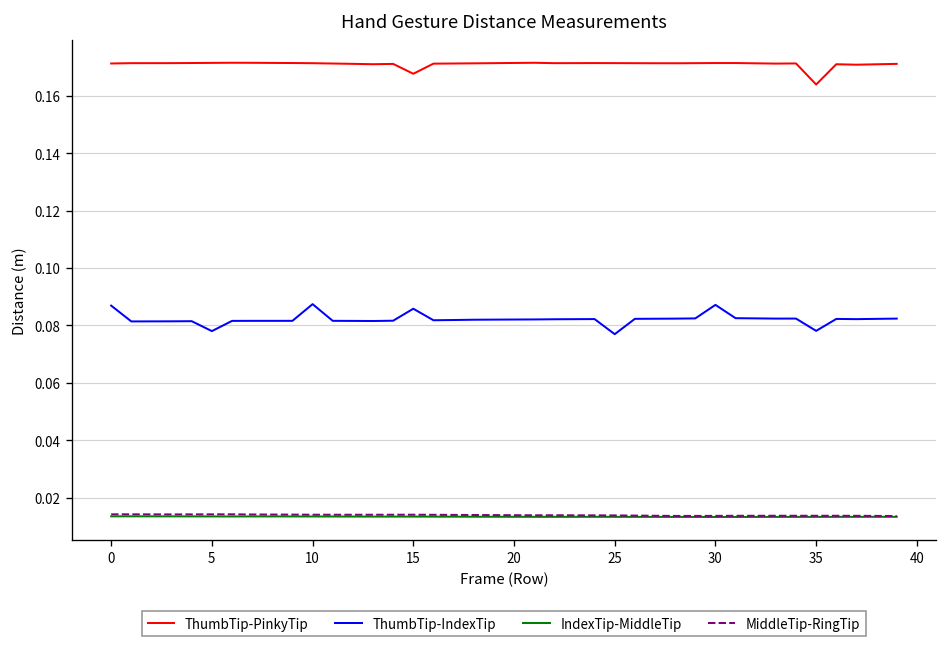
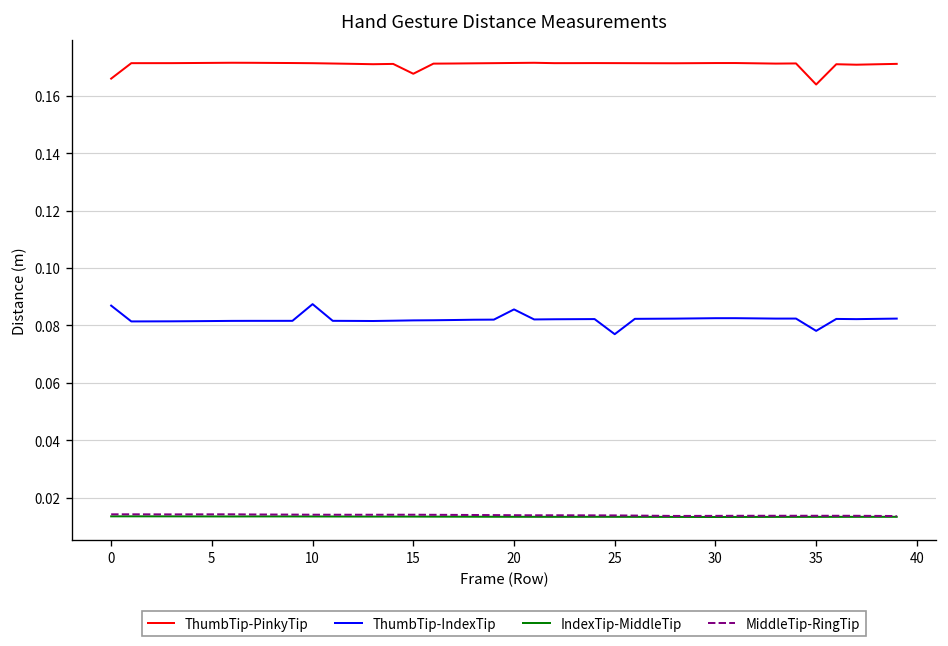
  {
    "ThumbTip-PinkyTip": {
-     "0": 0.171,
+     "0": 0.166,
      "5": 0.172,
      "10": 0.171,
      "15": 0.168,
      "20": 0.172,
      "25": 0.171,
      "30": 0.171,
      "35": 0.164
    },
    "ThumbTip-IndexTip": {
      "0": 0.087,
-     "5": 0.078,
+     "5": 0.082,
      "10": 0.087,
-     "15": 0.086,
-     "20": 0.082,
+     "15": 0.082,
+     "20": 0.086,
      "25": 0.077,
-     "30": 0.087,
+     "30": 0.083,
      "35": 0.078
    }
  }
